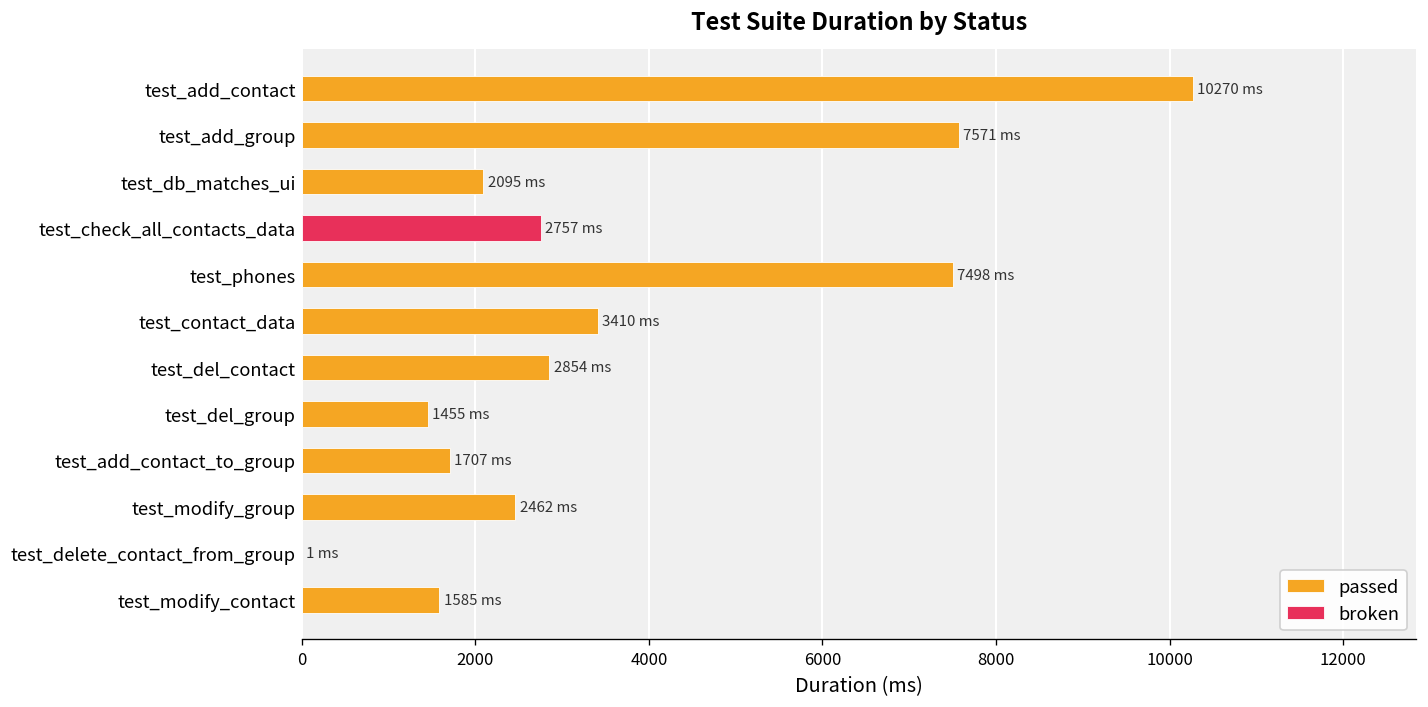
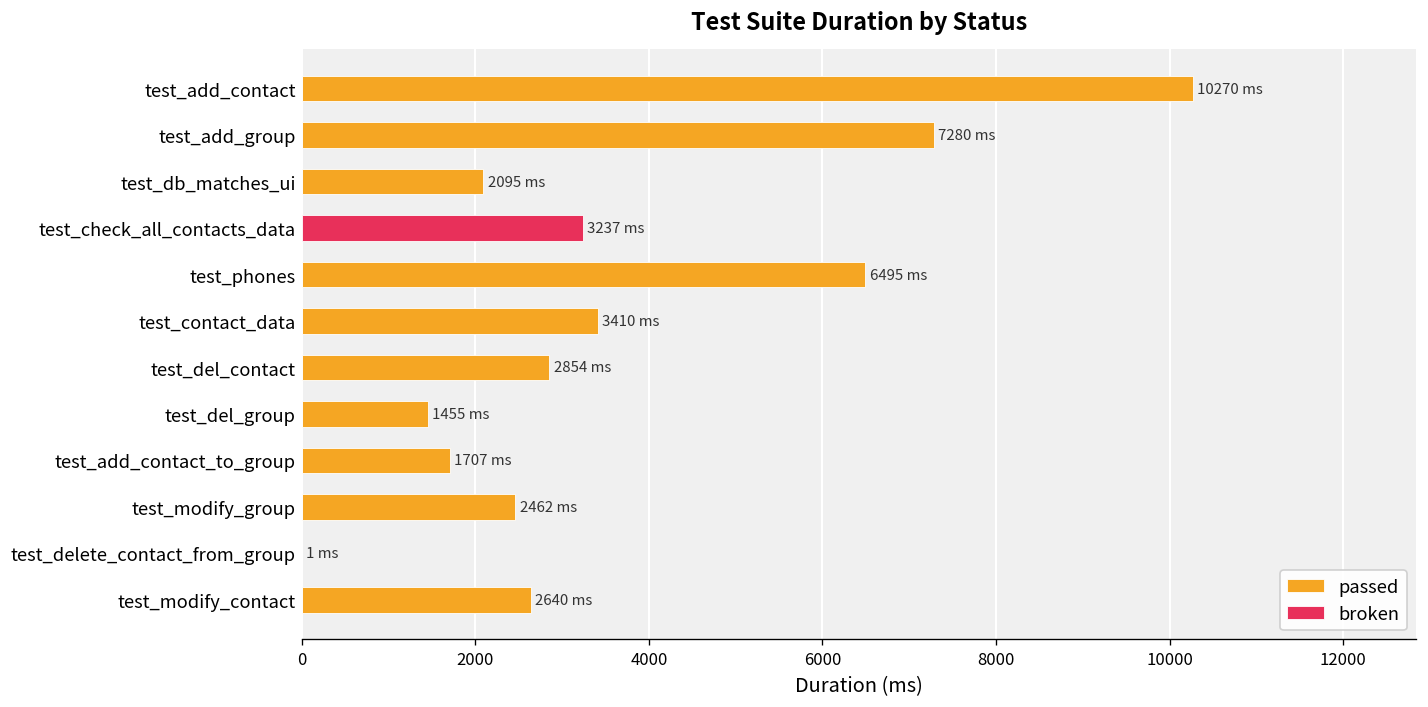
  {
    "passed": {
      "test_add_contact": 10270,
-     "test_add_group": 7571,
+     "test_add_group": 7280,
      "test_db_matches_ui": 2095,
-     "test_phones": 7498,
+     "test_phones": 6495,
      "test_contact_data": 3410,
      "test_del_contact": 2854,
      "test_del_group": 1455,
      "test_add_contact_to_group": 1707,
      "test_modify_group": 2462,
-     "test_modify_contact": 1585
+     "test_modify_contact": 2640
    },
    "broken": {
-     "test_check_all_contacts_data": 2757,
+     "test_check_all_contacts_data": 3237,
      "test_delete_contact_from_group": 1
    }
  }
